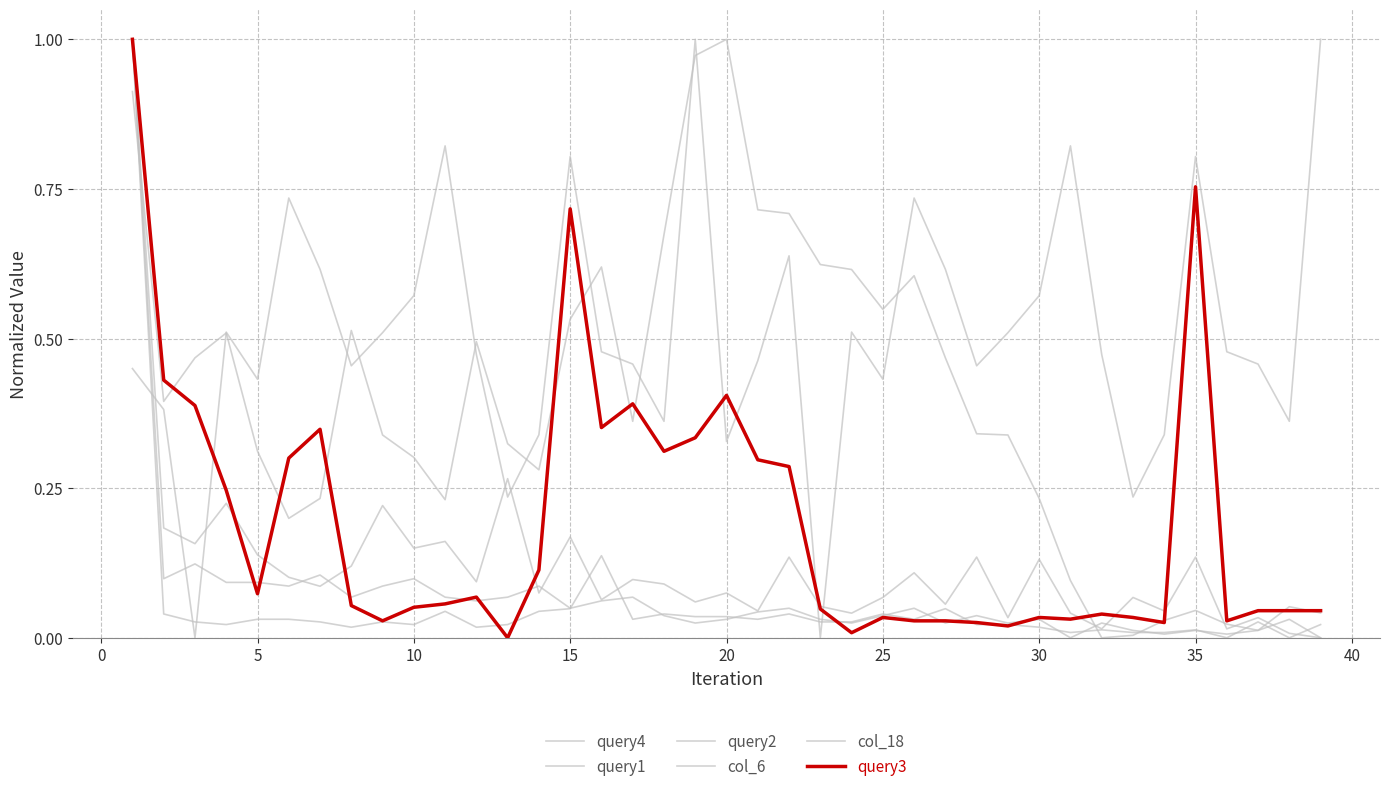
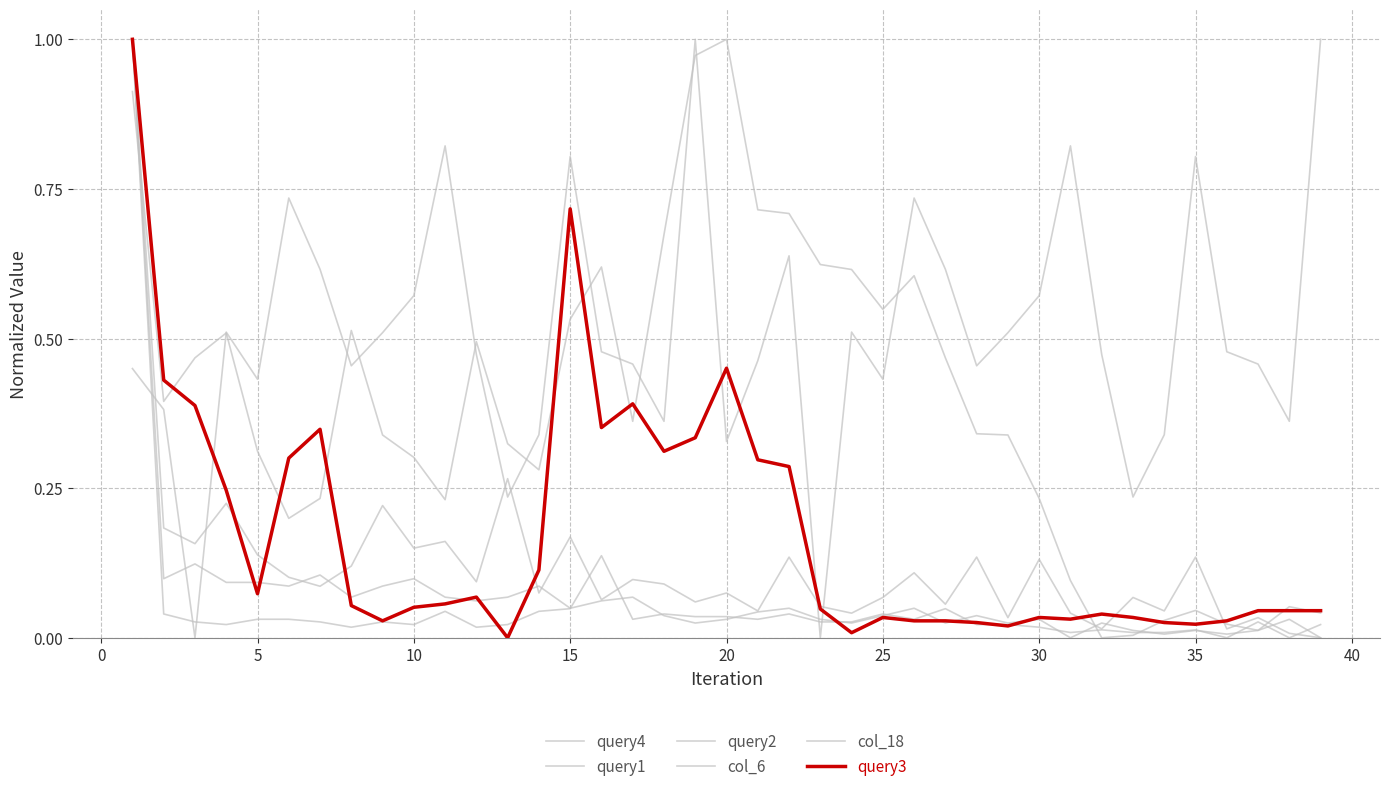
  {
    "query3": {
      "5": 0.07,
      "10": 0.05,
      "15": 0.72,
-     "20": 0.41,
-     "35": 0.75
+     "20": 0.45,
+     "35": 0.02
    }
  }
